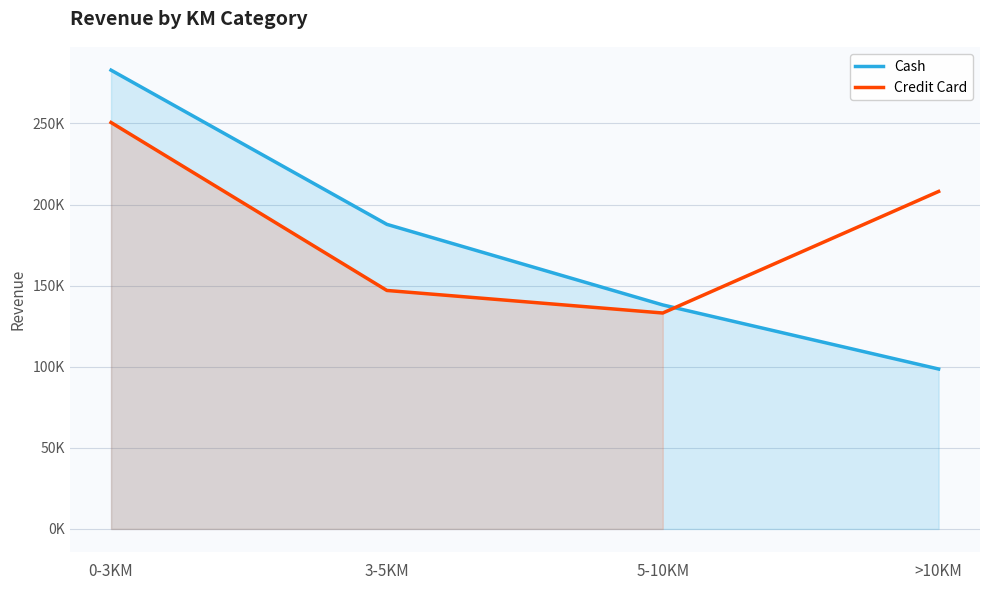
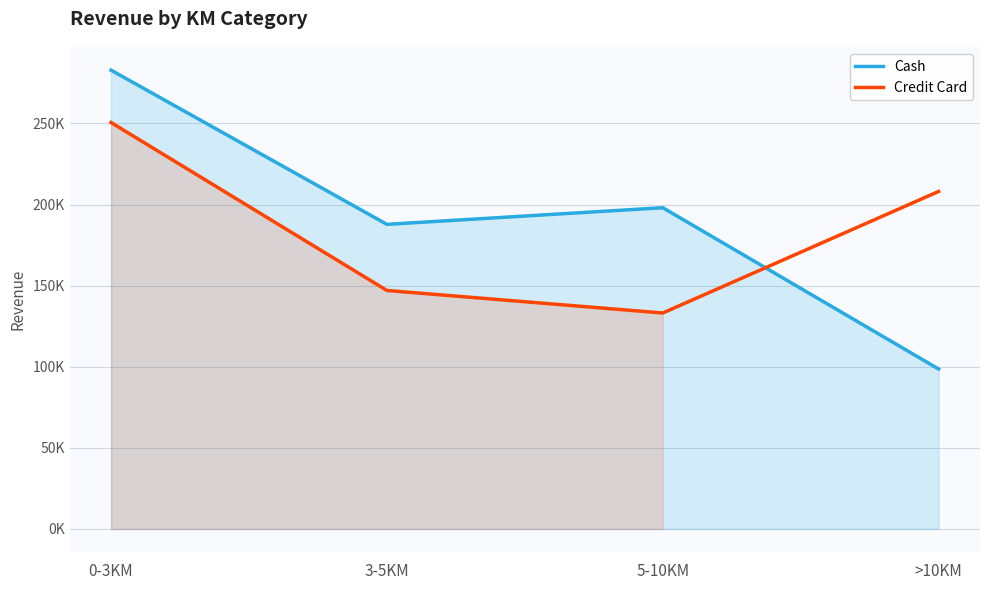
  {
    "Cash": {
      "0-3KM": 283000,
      "3-5KM": 188000,
-     "5-10KM": 138000,
+     "5-10KM": 198000,
      ">10KM": 99000
    }
  }
